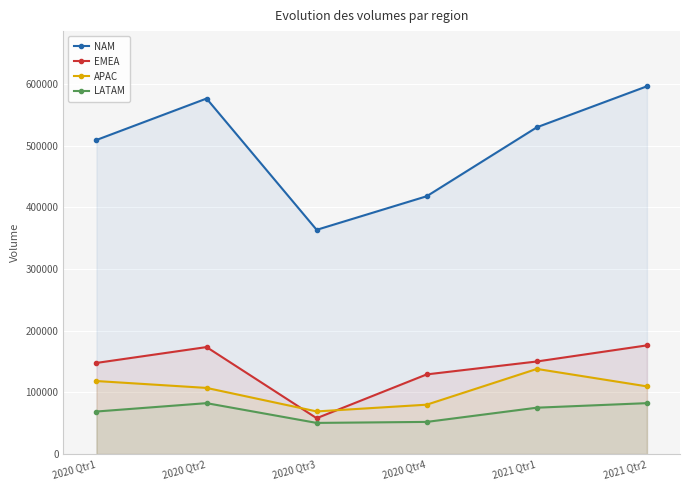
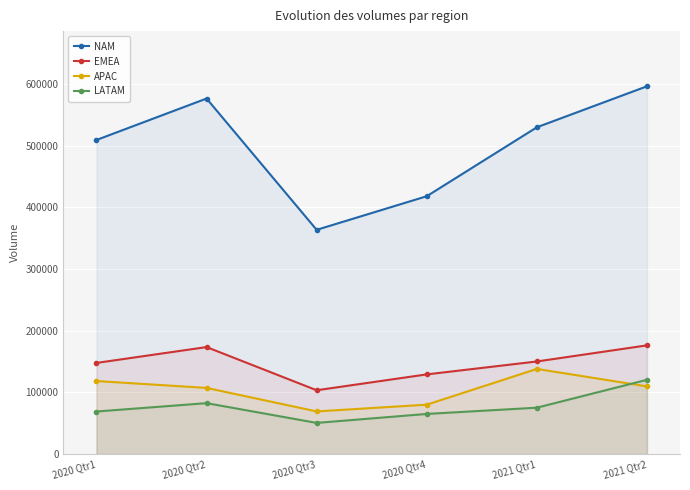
  {
    "NAM": {
      "2020 Qtr1": 510000,
      "2020 Qtr2": 580000,
      "2020 Qtr3": 360000,
      "2020 Qtr4": 420000,
      "2021 Qtr1": 530000,
      "2021 Qtr2": 600000
    },
    "EMEA": {
      "2020 Qtr1": 150000,
      "2020 Qtr2": 170000,
-     "2020 Qtr3": 60000,
+     "2020 Qtr3": 100000,
      "2020 Qtr4": 130000,
      "2021 Qtr1": 150000,
      "2021 Qtr2": 180000
    },
    "APAC": {
      "2020 Qtr1": 120000,
      "2020 Qtr2": 110000,
      "2020 Qtr3": 70000,
      "2020 Qtr4": 80000,
      "2021 Qtr1": 140000,
      "2021 Qtr2": 110000
    },
    "LATAM": {
      "2020 Qtr1": 70000,
      "2020 Qtr2": 80000,
      "2020 Qtr3": 50000,
-     "2020 Qtr4": 50000,
+     "2020 Qtr4": 70000,
      "2021 Qtr1": 80000,
-     "2021 Qtr2": 80000
+     "2021 Qtr2": 120000
    }
  }
